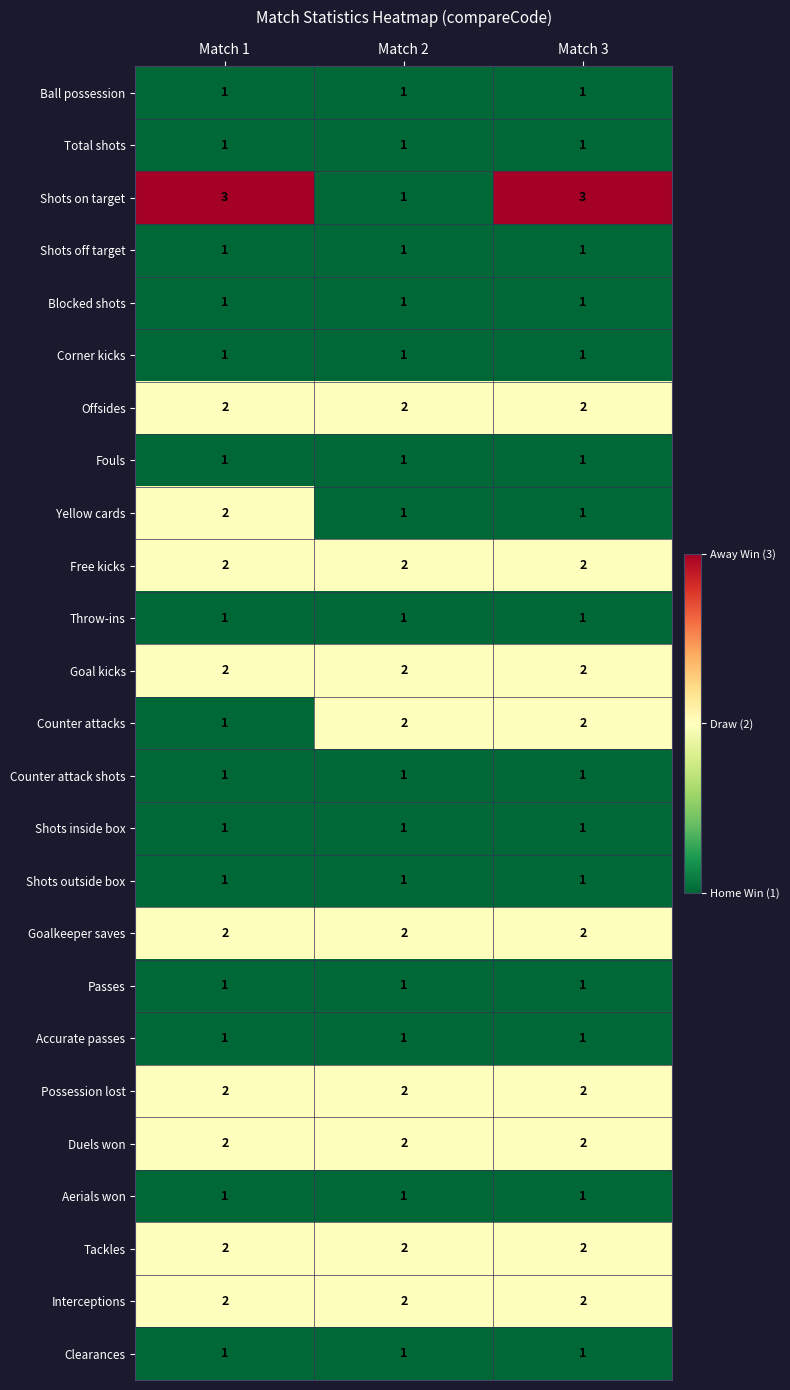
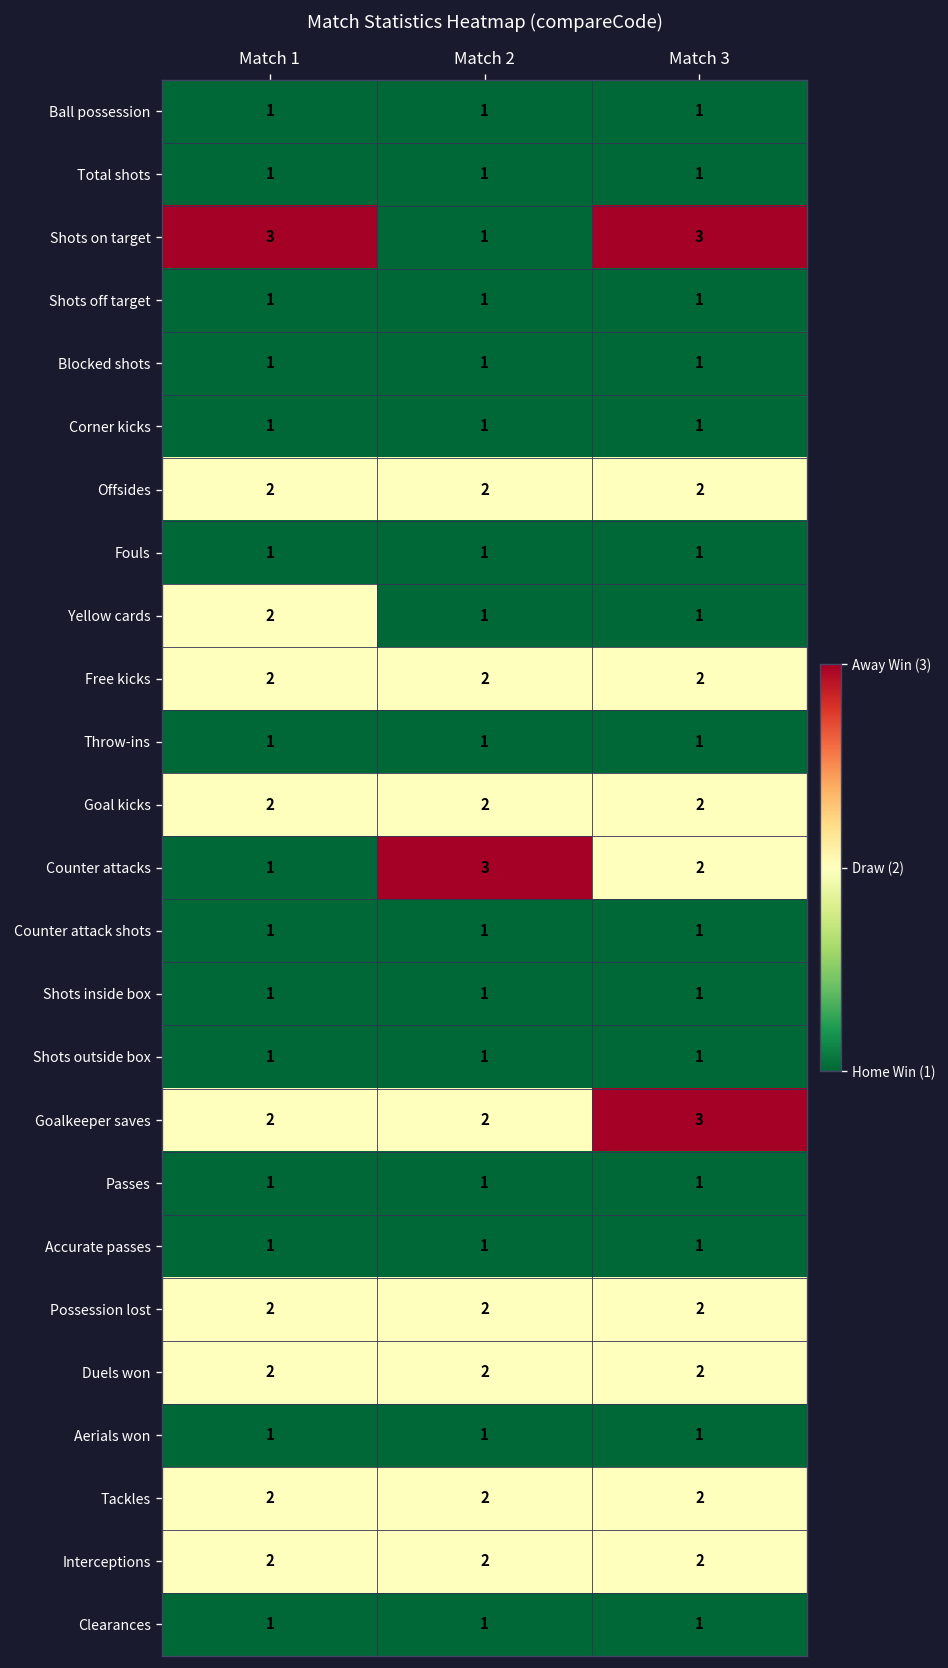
  {
    "Ball possession": {
      "Match 1": 1,
      "Match 2": 1,
      "Match 3": 1
    },
    "Total shots": {
      "Match 1": 1,
      "Match 2": 1,
      "Match 3": 1
    },
    "Shots on target": {
      "Match 1": 3,
      "Match 2": 1,
      "Match 3": 3
    },
    "Shots off target": {
      "Match 1": 1,
      "Match 2": 1,
      "Match 3": 1
    },
    "Blocked shots": {
      "Match 1": 1,
      "Match 2": 1,
      "Match 3": 1
    },
    "Corner kicks": {
      "Match 1": 1,
      "Match 2": 1,
      "Match 3": 1
    },
    "Offsides": {
      "Match 1": 2,
      "Match 2": 2,
      "Match 3": 2
    },
    "Fouls": {
      "Match 1": 1,
      "Match 2": 1,
      "Match 3": 1
    },
    "Yellow cards": {
      "Match 1": 2,
      "Match 2": 1,
      "Match 3": 1
    },
    "Free kicks": {
      "Match 1": 2,
      "Match 2": 2,
      "Match 3": 2
    },
    "Throw-ins": {
      "Match 1": 1,
      "Match 2": 1,
      "Match 3": 1
    },
    "Goal kicks": {
      "Match 1": 2,
      "Match 2": 2,
      "Match 3": 2
    },
    "Counter attacks": {
      "Match 1": 1,
-     "Match 2": 2,
+     "Match 2": 3,
      "Match 3": 2
    },
    "Counter attack shots": {
      "Match 1": 1,
      "Match 2": 1,
      "Match 3": 1
    },
    "Shots inside box": {
      "Match 1": 1,
      "Match 2": 1,
      "Match 3": 1
    },
    "Shots outside box": {
      "Match 1": 1,
      "Match 2": 1,
      "Match 3": 1
    },
    "Goalkeeper saves": {
      "Match 1": 2,
      "Match 2": 2,
-     "Match 3": 2
+     "Match 3": 3
    },
    "Passes": {
      "Match 1": 1,
      "Match 2": 1,
      "Match 3": 1
    },
    "Accurate passes": {
      "Match 1": 1,
      "Match 2": 1,
      "Match 3": 1
    },
    "Possession lost": {
      "Match 1": 2,
      "Match 2": 2,
      "Match 3": 2
    },
    "Duels won": {
      "Match 1": 2,
      "Match 2": 2,
      "Match 3": 2
    },
    "Aerials won": {
      "Match 1": 1,
      "Match 2": 1,
      "Match 3": 1
    },
    "Tackles": {
      "Match 1": 2,
      "Match 2": 2,
      "Match 3": 2
    },
    "Interceptions": {
      "Match 1": 2,
      "Match 2": 2,
      "Match 3": 2
    },
    "Clearances": {
      "Match 1": 1,
      "Match 2": 1,
      "Match 3": 1
    }
  }
